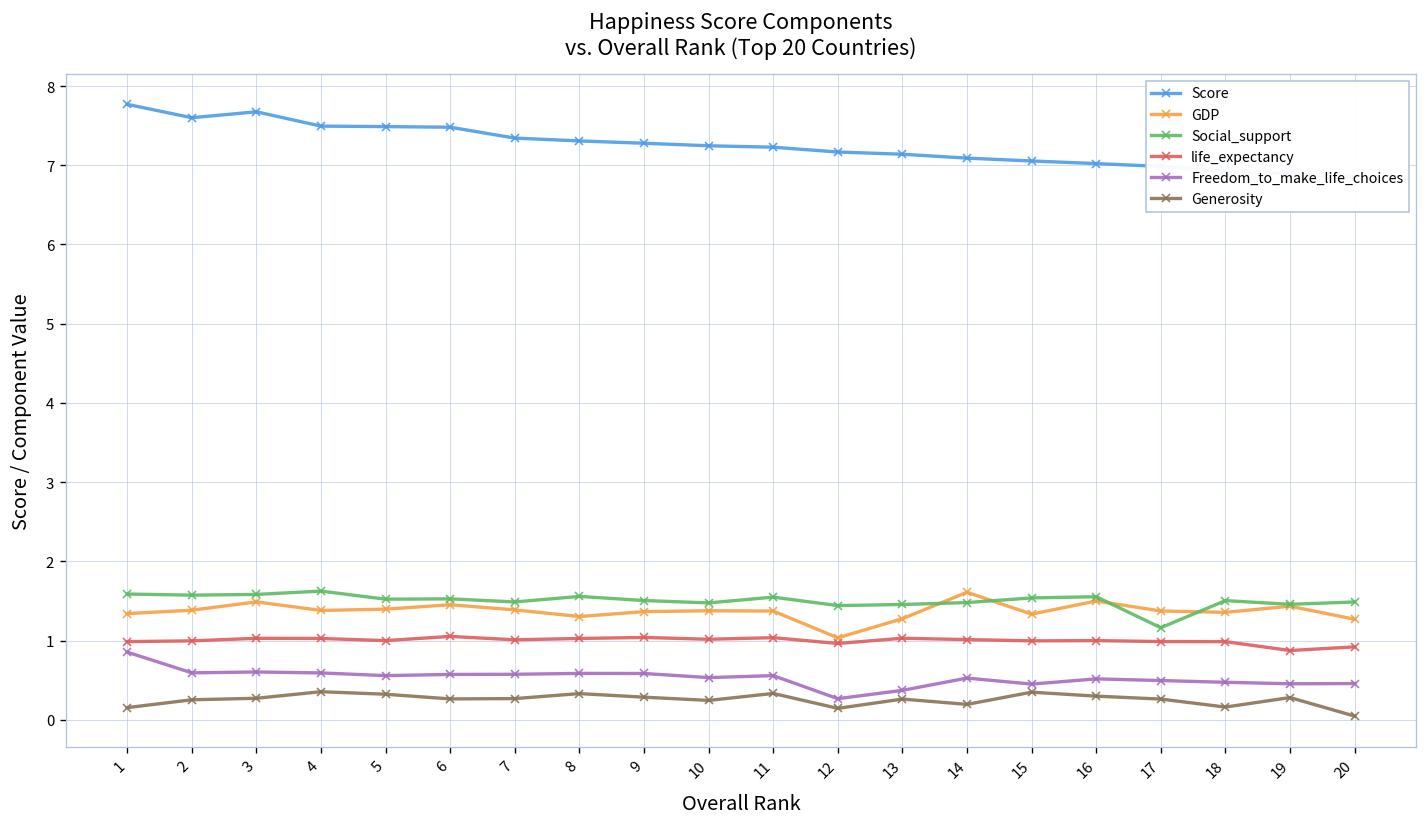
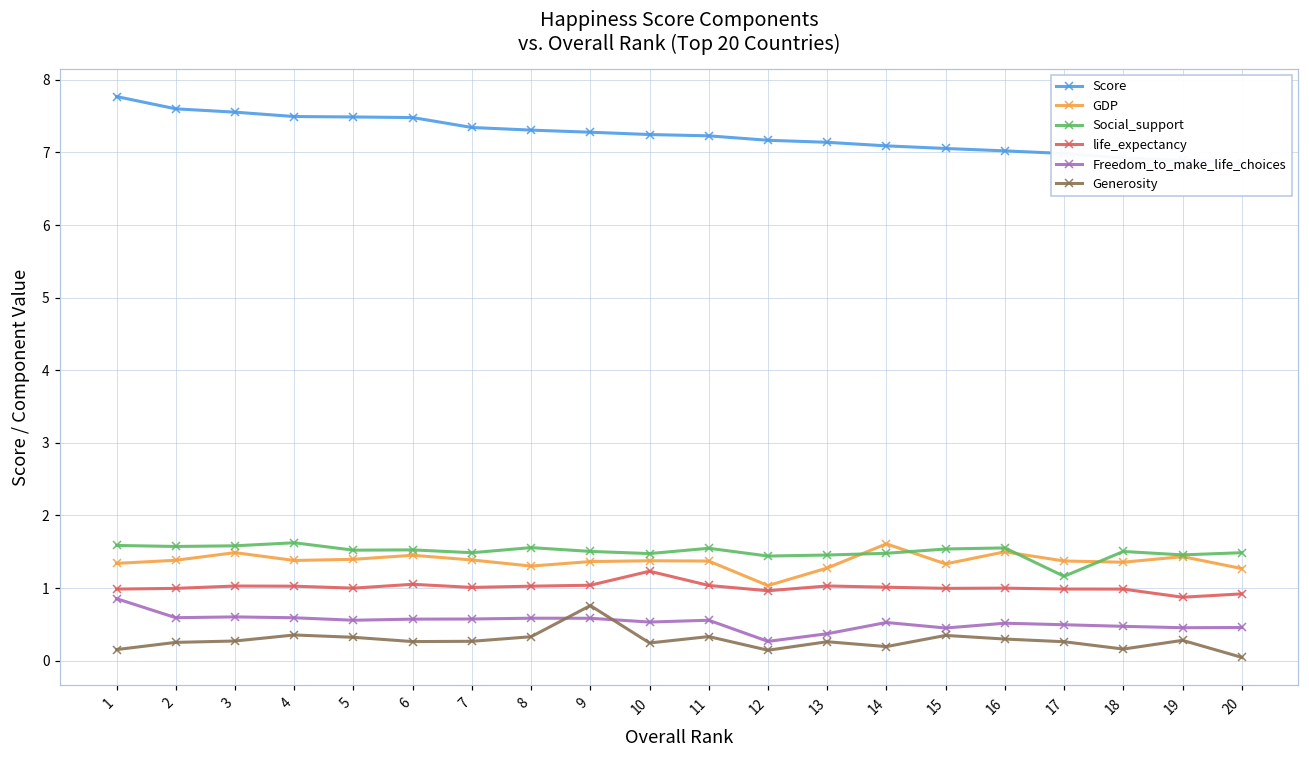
  {
    "Score": {
      "1": 7.8,
      "2": 7.6,
-     "3": 7.7,
+     "3": 7.6,
      "4": 7.5,
      "5": 7.5,
      "6": 7.5,
      "7": 7.3,
      "8": 7.3,
      "9": 7.3,
      "10": 7.2,
      "11": 7.2,
      "12": 7.2,
      "13": 7.1,
      "14": 7.1,
      "15": 7.1,
      "16": 7.0
    },
    "GDP": {
      "1": 1.3,
      "2": 1.4,
      "3": 1.5,
      "4": 1.4,
      "5": 1.4,
      "6": 1.5,
      "7": 1.4,
      "8": 1.3,
      "9": 1.4,
      "10": 1.4,
      "11": 1.4,
      "12": 1.0,
      "13": 1.3,
      "14": 1.6,
      "15": 1.3,
      "16": 1.5,
      "17": 1.4,
      "18": 1.4,
      "20": 1.3
    },
    "Social_support": {
      "1": 1.6,
      "2": 1.6,
      "3": 1.6,
      "4": 1.6,
      "5": 1.5,
      "6": 1.5,
      "7": 1.5,
      "8": 1.6,
      "9": 1.5,
      "10": 1.5,
      "11": 1.5,
      "12": 1.4,
      "13": 1.5,
      "14": 1.5,
      "15": 1.5,
      "16": 1.6,
      "17": 1.2,
      "18": 1.5,
      "20": 1.5
    },
    "life_expectancy": {
      "1": 1.0,
      "2": 1.0,
      "3": 1.0,
      "4": 1.0,
      "5": 1.0,
      "6": 1.1,
      "7": 1.0,
      "8": 1.0,
      "9": 1.0,
-     "10": 1.0,
+     "10": 1.2,
      "11": 1.0,
      "12": 1.0,
      "13": 1.0,
      "14": 1.0,
      "15": 1.0,
      "16": 1.0,
      "17": 1.0,
      "18": 1.0,
      "19": 0.9,
      "20": 0.9
    },
    "Freedom_to_make_life_choices": {
      "1": 0.9,
      "2": 0.6,
      "3": 0.6,
      "4": 0.6,
      "5": 0.6,
      "6": 0.6,
      "7": 0.6,
      "8": 0.6,
      "9": 0.6,
      "10": 0.5,
      "11": 0.6,
      "12": 0.3,
      "13": 0.4,
      "14": 0.5,
      "15": 0.5,
      "16": 0.5,
      "17": 0.5,
      "18": 0.5,
      "19": 0.5,
      "20": 0.5
    },
    "Generosity": {
      "1": 0.2,
      "2": 0.3,
      "3": 0.3,
      "4": 0.4,
      "5": 0.3,
      "6": 0.3,
      "7": 0.3,
      "8": 0.3,
-     "9": 0.3,
+     "9": 0.8,
      "10": 0.2,
      "11": 0.3,
      "12": 0.1,
      "13": 0.3,
      "14": 0.2,
      "15": 0.3,
      "16": 0.3,
      "17": 0.3,
      "18": 0.2,
      "19": 0.3,
      "20": 0.0
    }
  }
